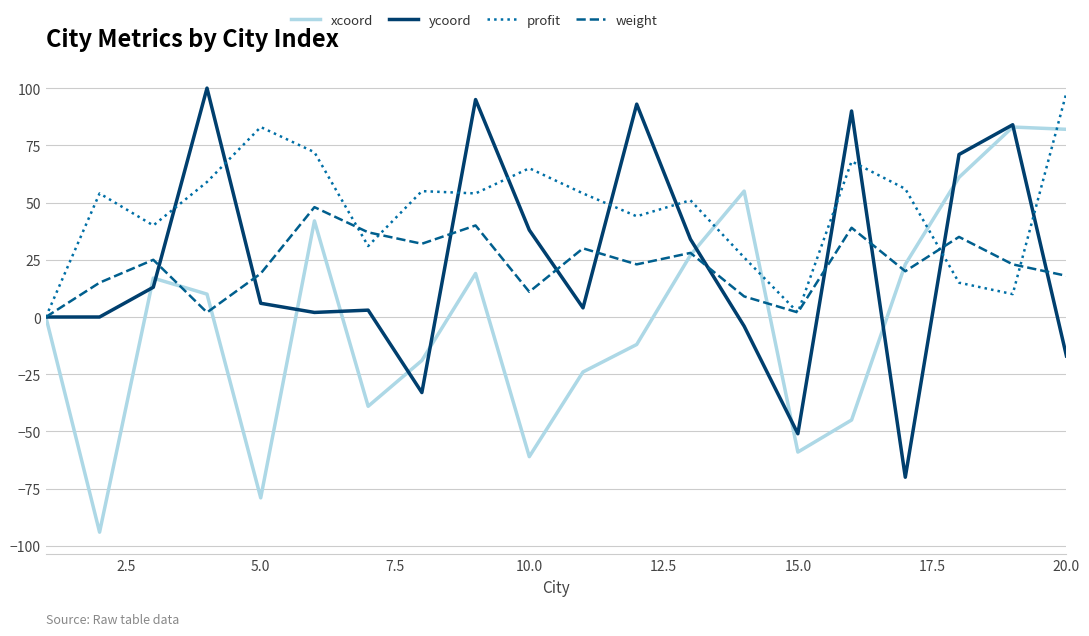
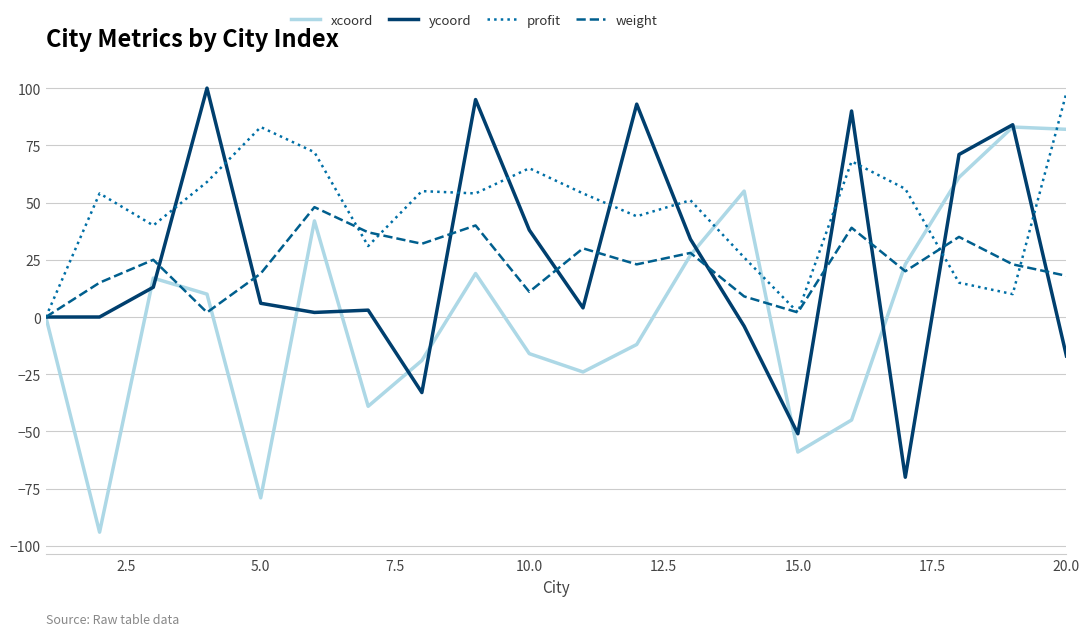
  {
    "xcoord": {
      "5.0": -79,
-     "10.0": -61,
+     "10.0": -16,
      "15.0": -59,
      "20.0": 82
    }
  }
